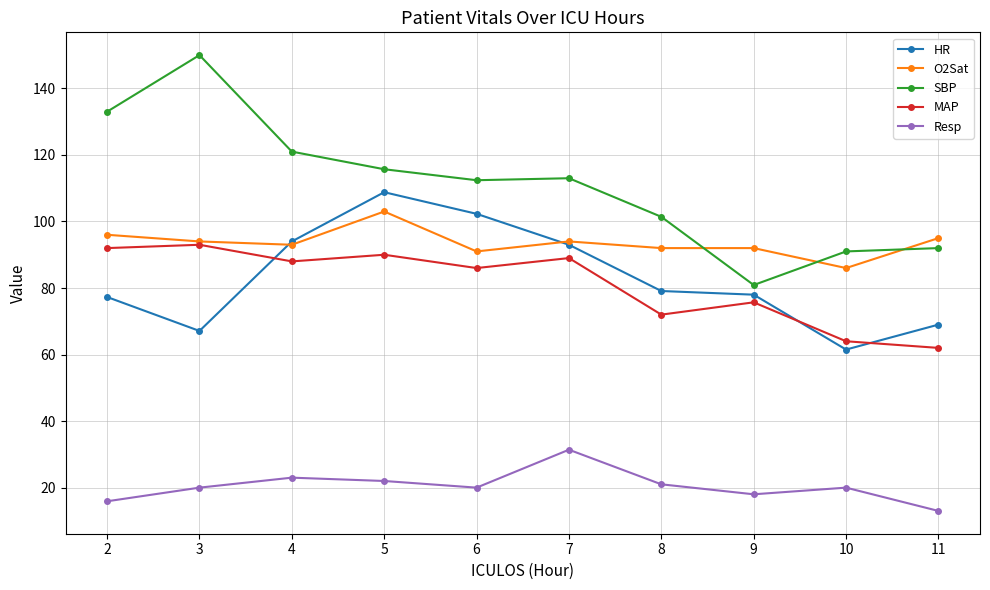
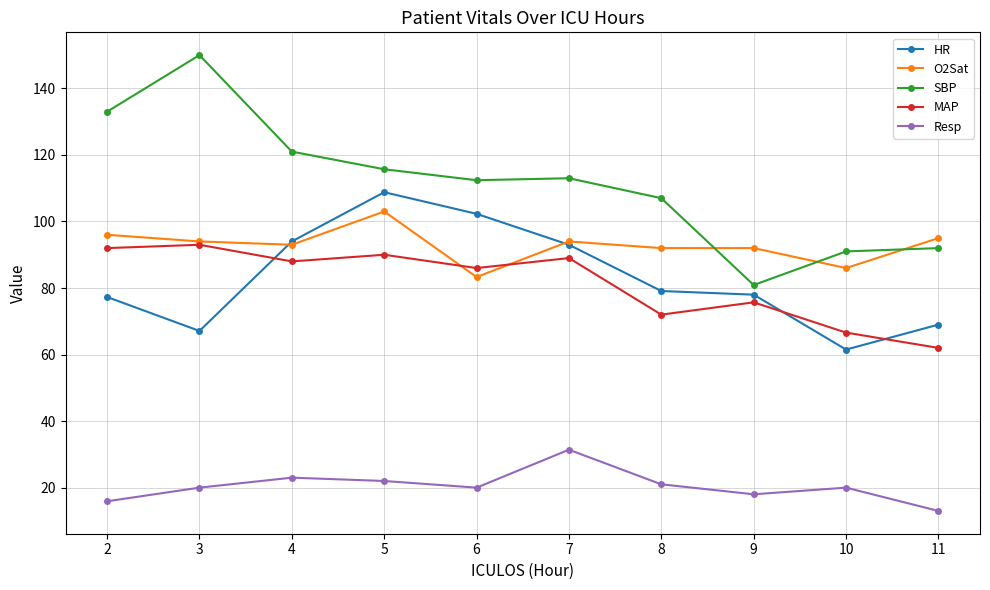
  {
    "HR": {
      "2": 77,
      "3": 67,
      "4": 94,
      "5": 109,
      "6": 102,
      "7": 93,
      "8": 79,
      "9": 78,
      "10": 62,
      "11": 69
    },
    "O2Sat": {
      "2": 96,
      "3": 94,
      "4": 93,
      "5": 103,
-     "6": 91,
+     "6": 83,
      "7": 94,
      "8": 92,
      "9": 92,
      "10": 86,
      "11": 95
    },
    "SBP": {
      "2": 133,
      "3": 150,
      "4": 121,
      "5": 116,
      "6": 112,
      "7": 113,
-     "8": 101,
+     "8": 107,
      "9": 81,
      "10": 91,
      "11": 92
    },
    "MAP": {
      "2": 92,
      "3": 93,
      "4": 88,
      "5": 90,
      "6": 86,
      "7": 89,
      "8": 72,
      "9": 76,
-     "10": 64,
+     "10": 67,
      "11": 62
    },
    "Resp": {
      "2": 16,
      "3": 20,
      "4": 23,
      "5": 22,
      "6": 20,
      "7": 31,
      "8": 21,
      "9": 18,
      "10": 20,
      "11": 13
    }
  }
